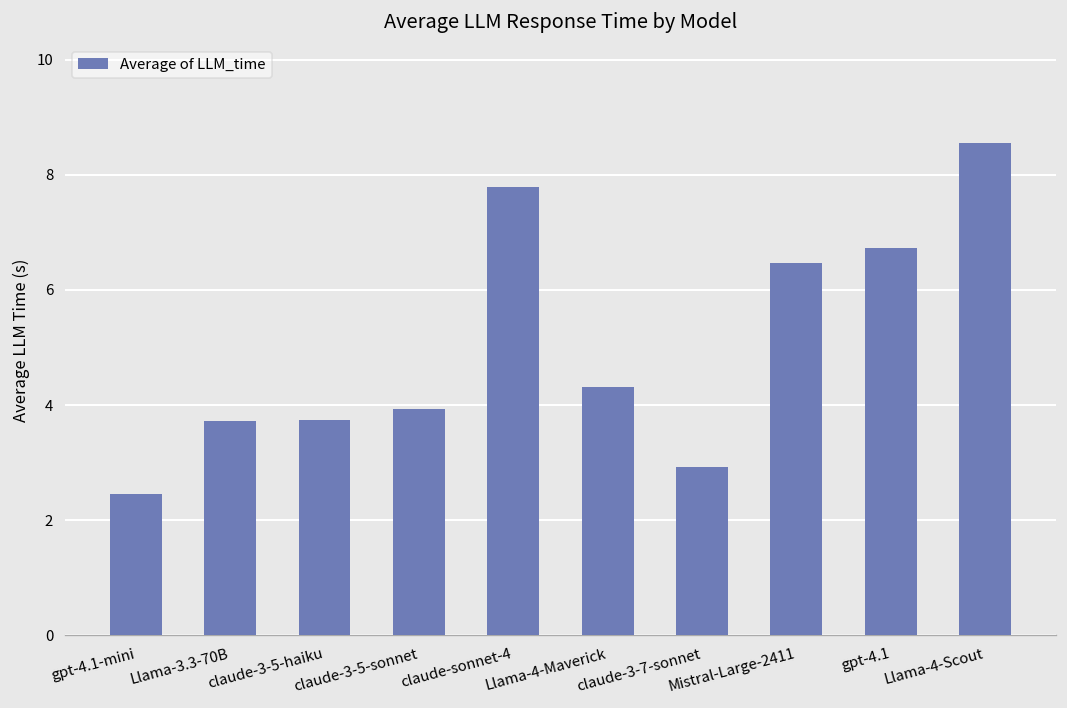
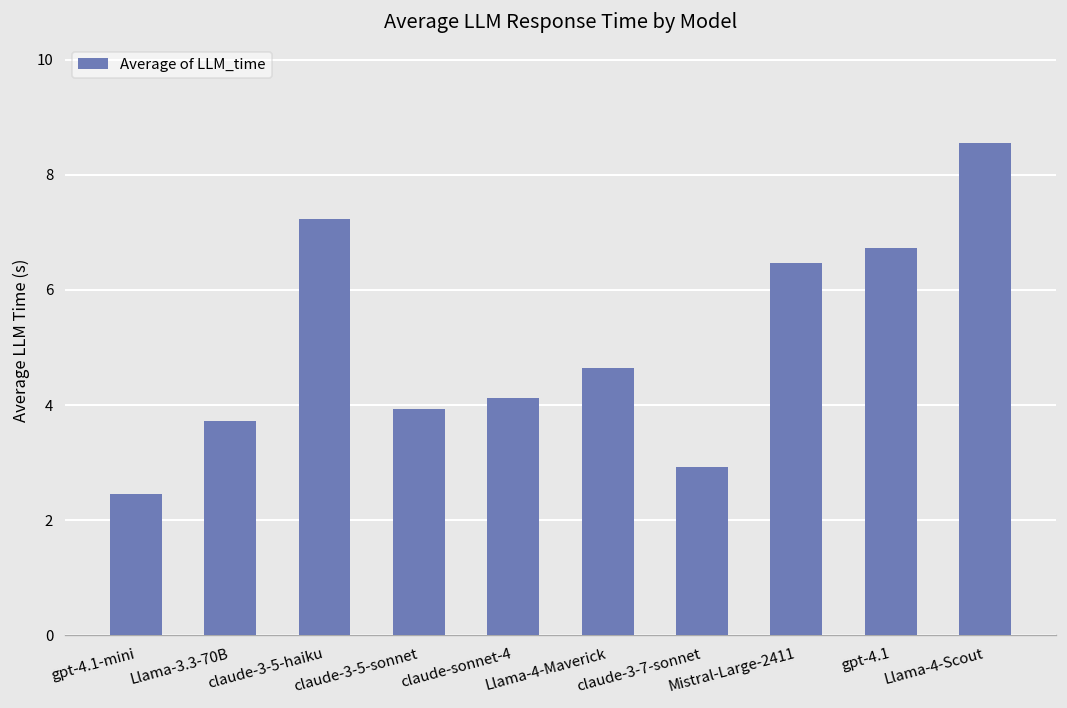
  {
    "gpt-4.1-mini": 2.5,
    "Llama-3.3-70B": 3.7,
-   "claude-3-5-haiku": 3.7,
+   "claude-3-5-haiku": 7.2,
    "claude-3-5-sonnet": 3.9,
-   "claude-sonnet-4": 7.8,
-   "Llama-4-Maverick": 4.3,
+   "claude-sonnet-4": 4.1,
+   "Llama-4-Maverick": 4.7,
    "claude-3-7-sonnet": 2.9,
    "Mistral-Large-2411": 6.5,
    "gpt-4.1": 6.7,
    "Llama-4-Scout": 8.6
  }
